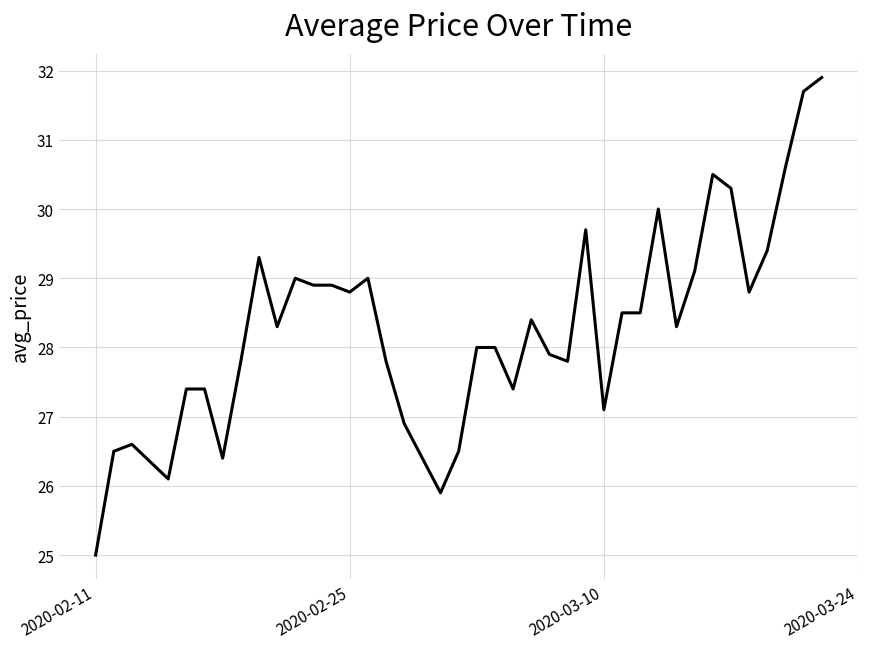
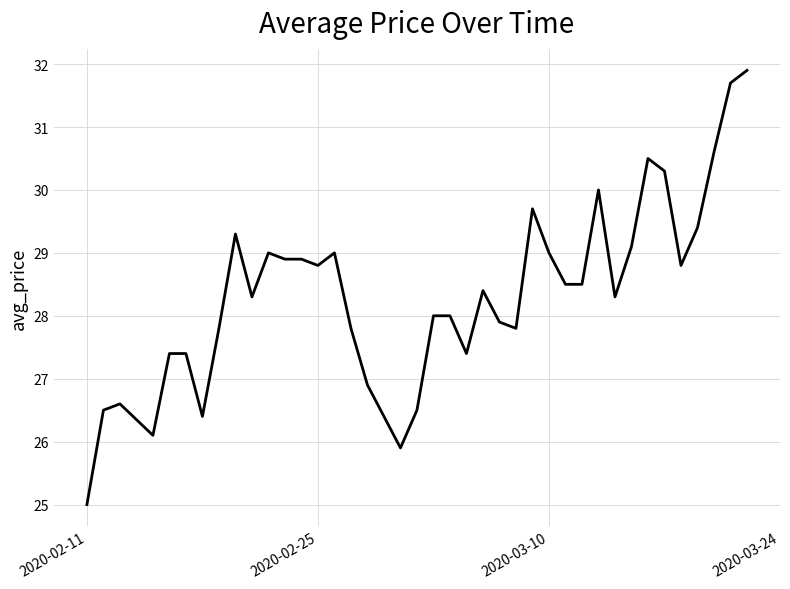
  {
    "2020-02-11": 25.0,
    "2020-02-25": 28.8,
-   "2020-03-10": 27.1
+   "2020-03-10": 29.0
  }
